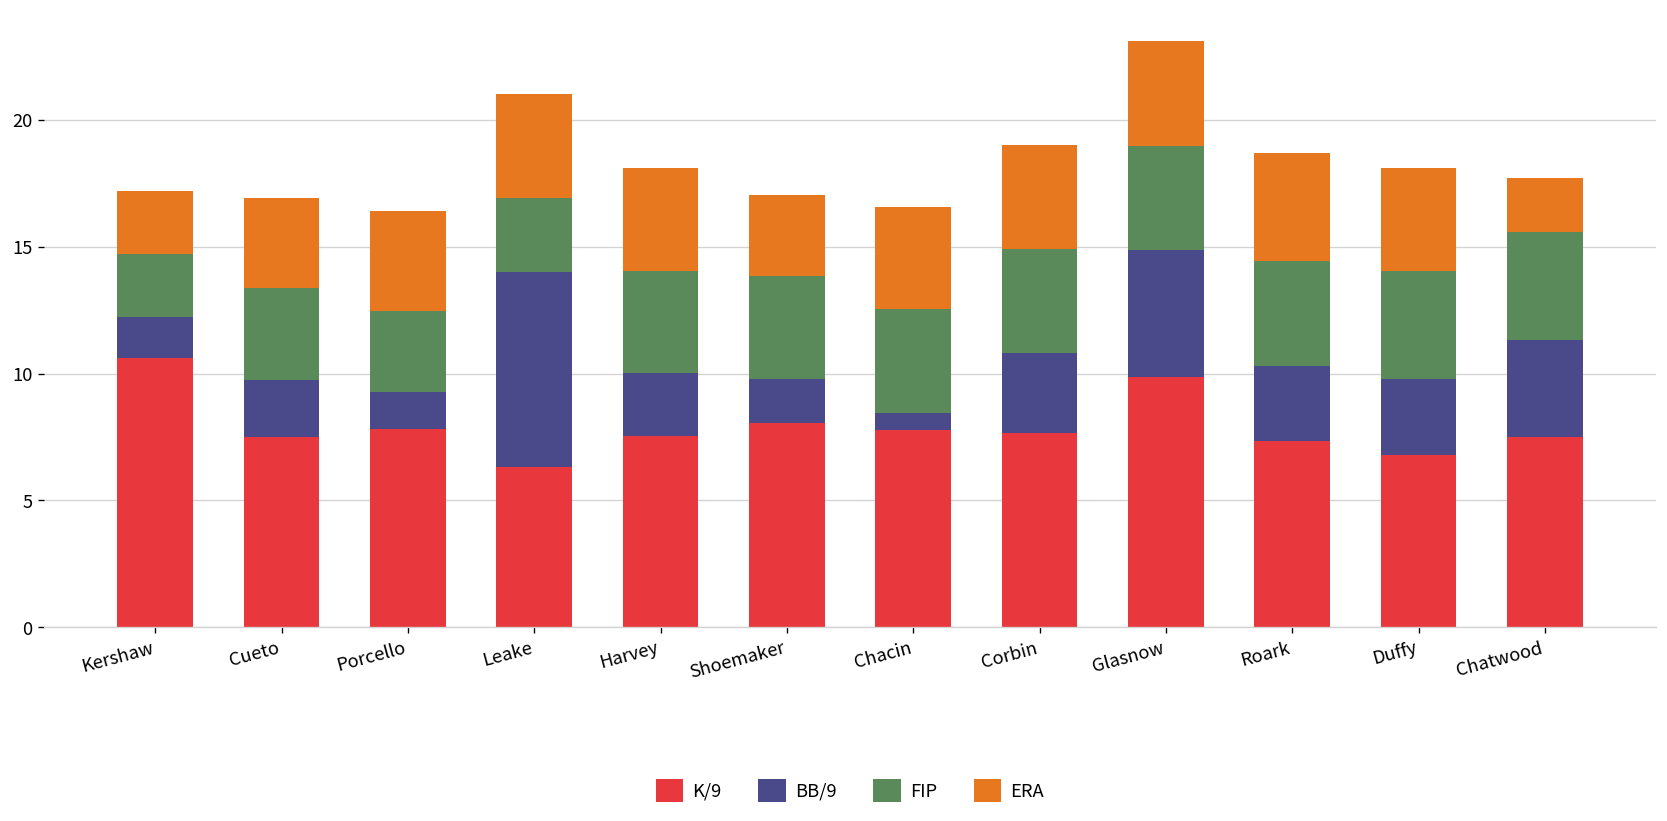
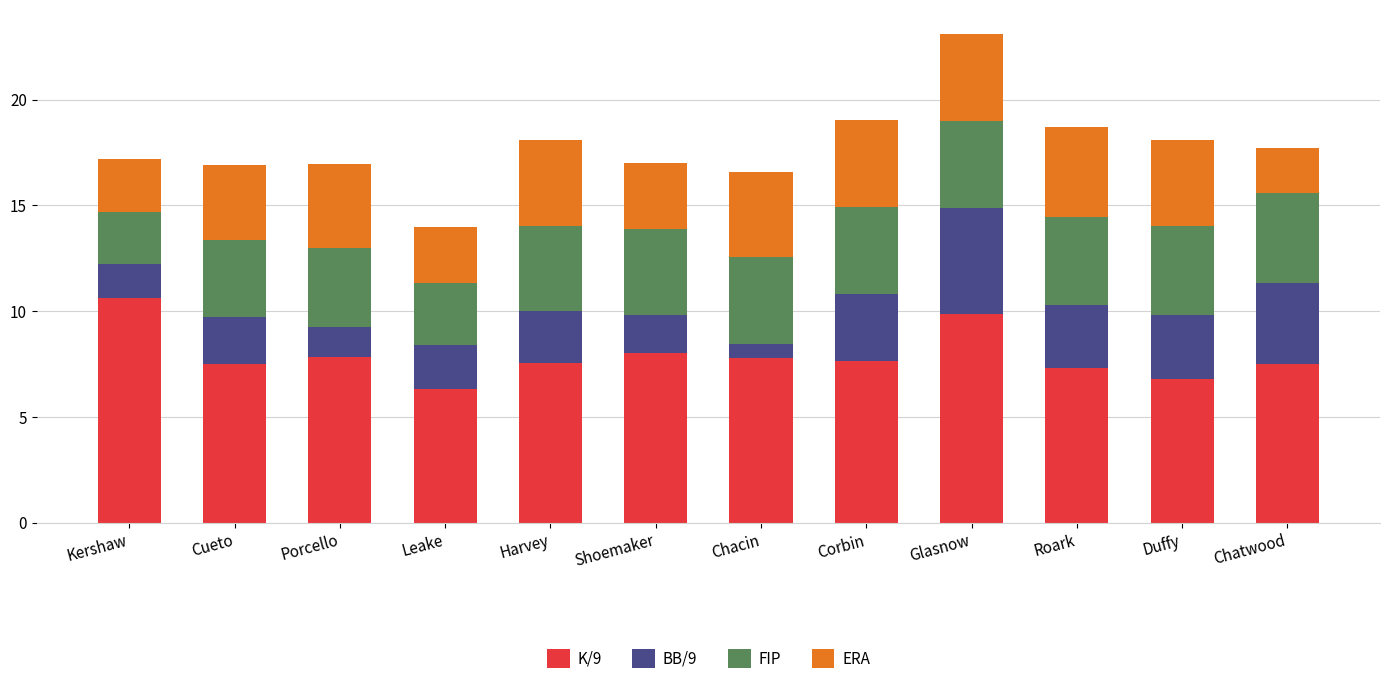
  {
    "K/9": {
      "Kershaw": 10.6,
      "Cueto": 7.5,
      "Porcello": 7.8,
      "Leake": 6.3,
      "Harvey": 7.6,
      "Shoemaker": 8.0,
      "Chacin": 7.8,
      "Corbin": 7.6,
      "Glasnow": 9.9,
      "Roark": 7.3,
      "Duffy": 6.8,
      "Chatwood": 7.5
    },
    "BB/9": {
      "Kershaw": 1.6,
      "Cueto": 2.3,
      "Porcello": 1.4,
-     "Leake": 7.7,
+     "Leake": 2.1,
      "Harvey": 2.5,
      "Shoemaker": 1.8,
      "Chacin": 0.7,
      "Corbin": 3.2,
      "Glasnow": 5.0,
      "Roark": 3.0,
      "Duffy": 3.0,
      "Chatwood": 3.8
    },
    "FIP": {
      "Kershaw": 2.5,
      "Cueto": 3.6,
-     "Porcello": 3.2,
+     "Porcello": 3.7,
      "Leake": 2.9,
      "Harvey": 4.0,
      "Shoemaker": 4.1,
      "Chacin": 4.1,
      "Corbin": 4.1,
      "Glasnow": 4.1,
      "Roark": 4.2,
      "Duffy": 4.2,
      "Chatwood": 4.3
    },
    "ERA": {
      "Kershaw": 2.5,
      "Cueto": 3.5,
      "Porcello": 3.9,
-     "Leake": 4.1,
+     "Leake": 2.6,
      "Harvey": 4.1,
      "Shoemaker": 3.2,
      "Chacin": 4.0,
      "Corbin": 4.1,
      "Glasnow": 4.1,
      "Roark": 4.3,
      "Duffy": 4.1,
      "Chatwood": 2.1
    }
  }
